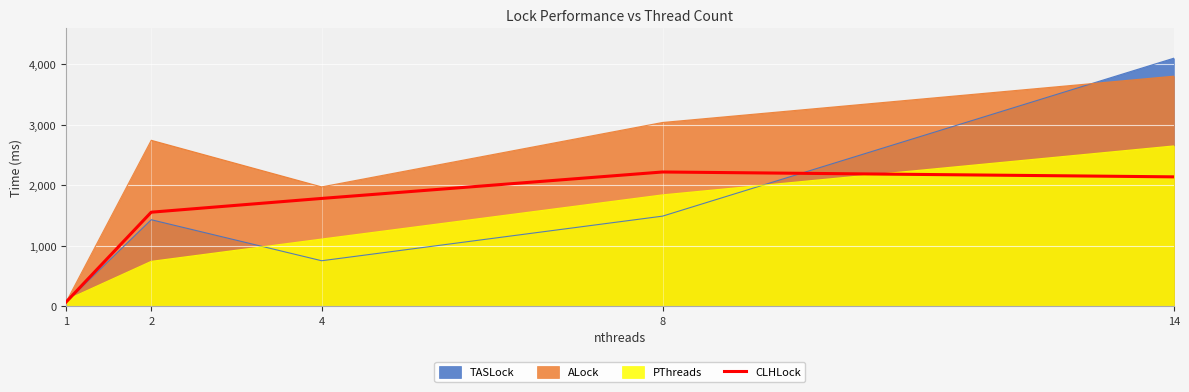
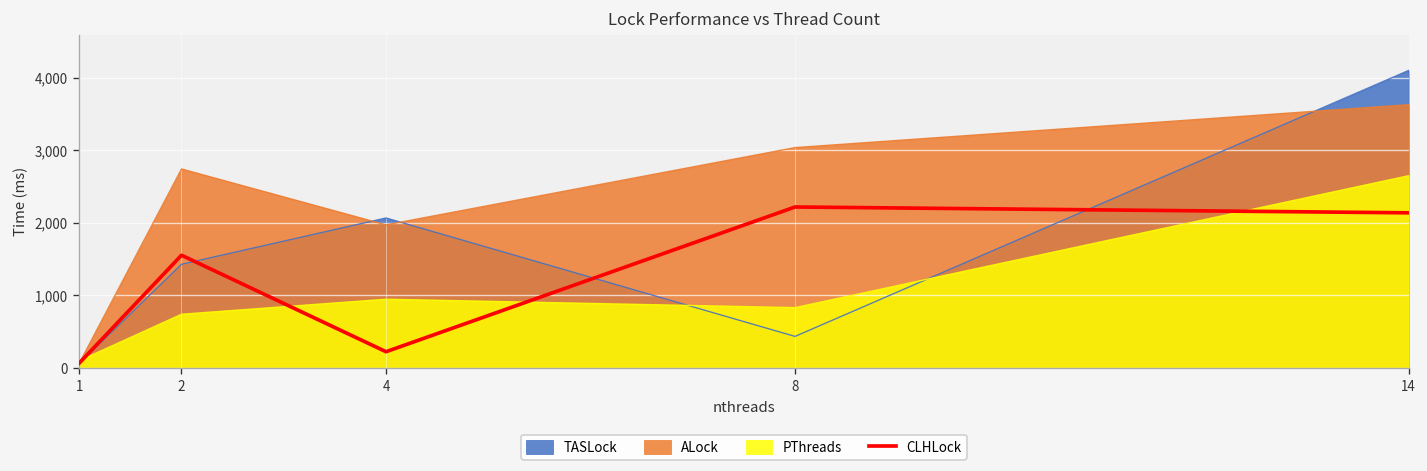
  {
    "TASLock": {
      "2": "1,400",
-     "4": "800",
-     "8": "1,500",
+     "4": "2,100",
+     "8": "400",
      "14": "4,100"
    },
    "ALock": {
      "2": "2,700",
      "4": "2,000",
      "8": "3,000",
-     "14": "3,800"
+     "14": "3,600"
    },
    "PThreads": {
      "2": "700",
-     "4": "1,100",
-     "8": "1,800",
+     "4": "900",
+     "8": "800",
      "14": "2,600"
    },
    "CLHLock": {
      "2": "1,600",
-     "4": "1,800",
+     "4": "200",
      "8": "2,200",
      "14": "2,100"
    }
  }
